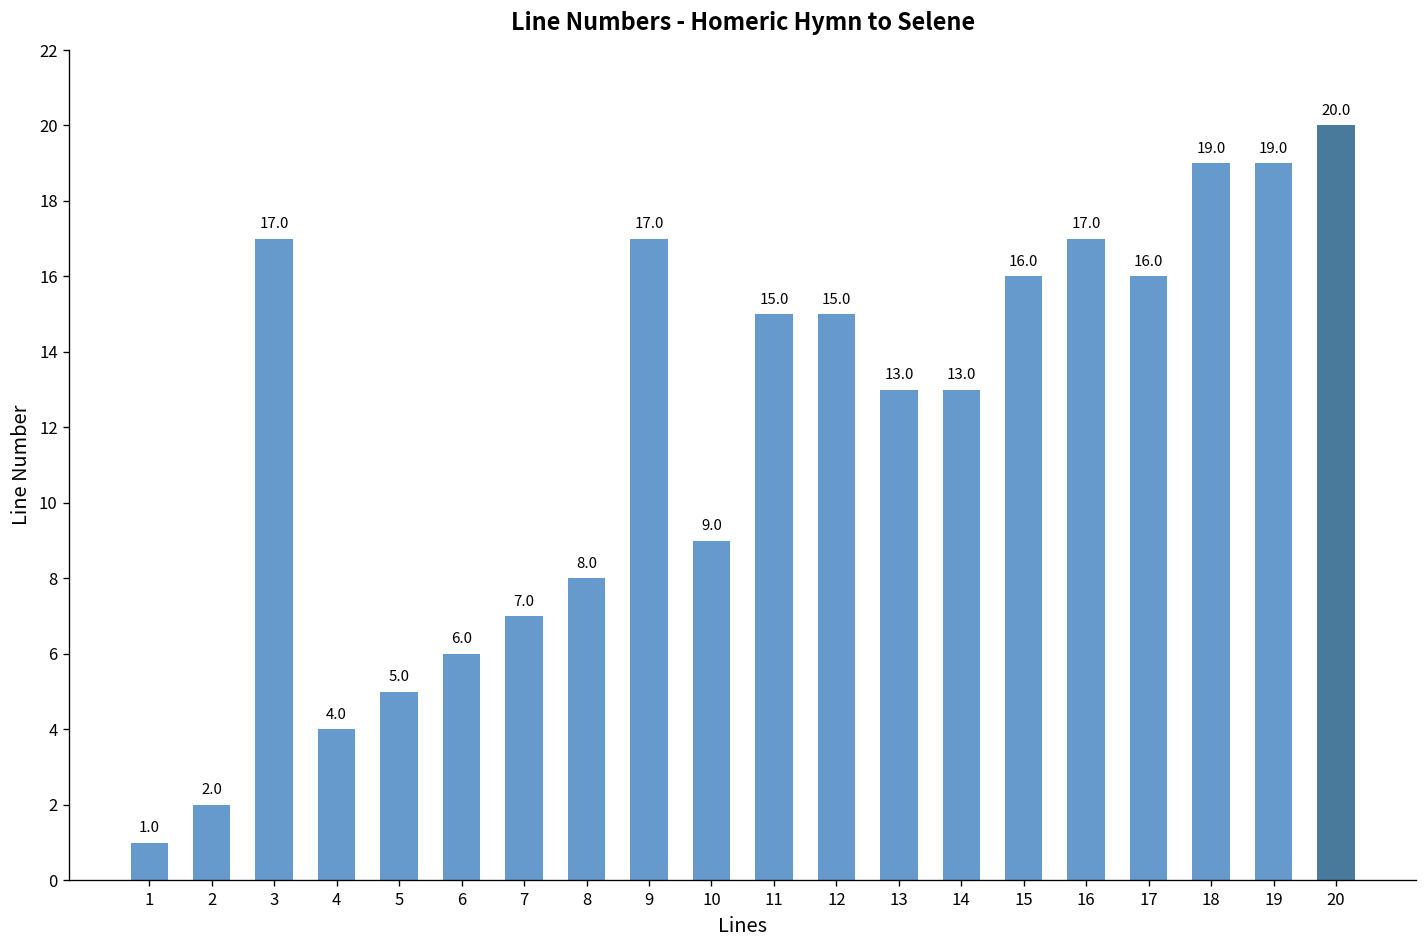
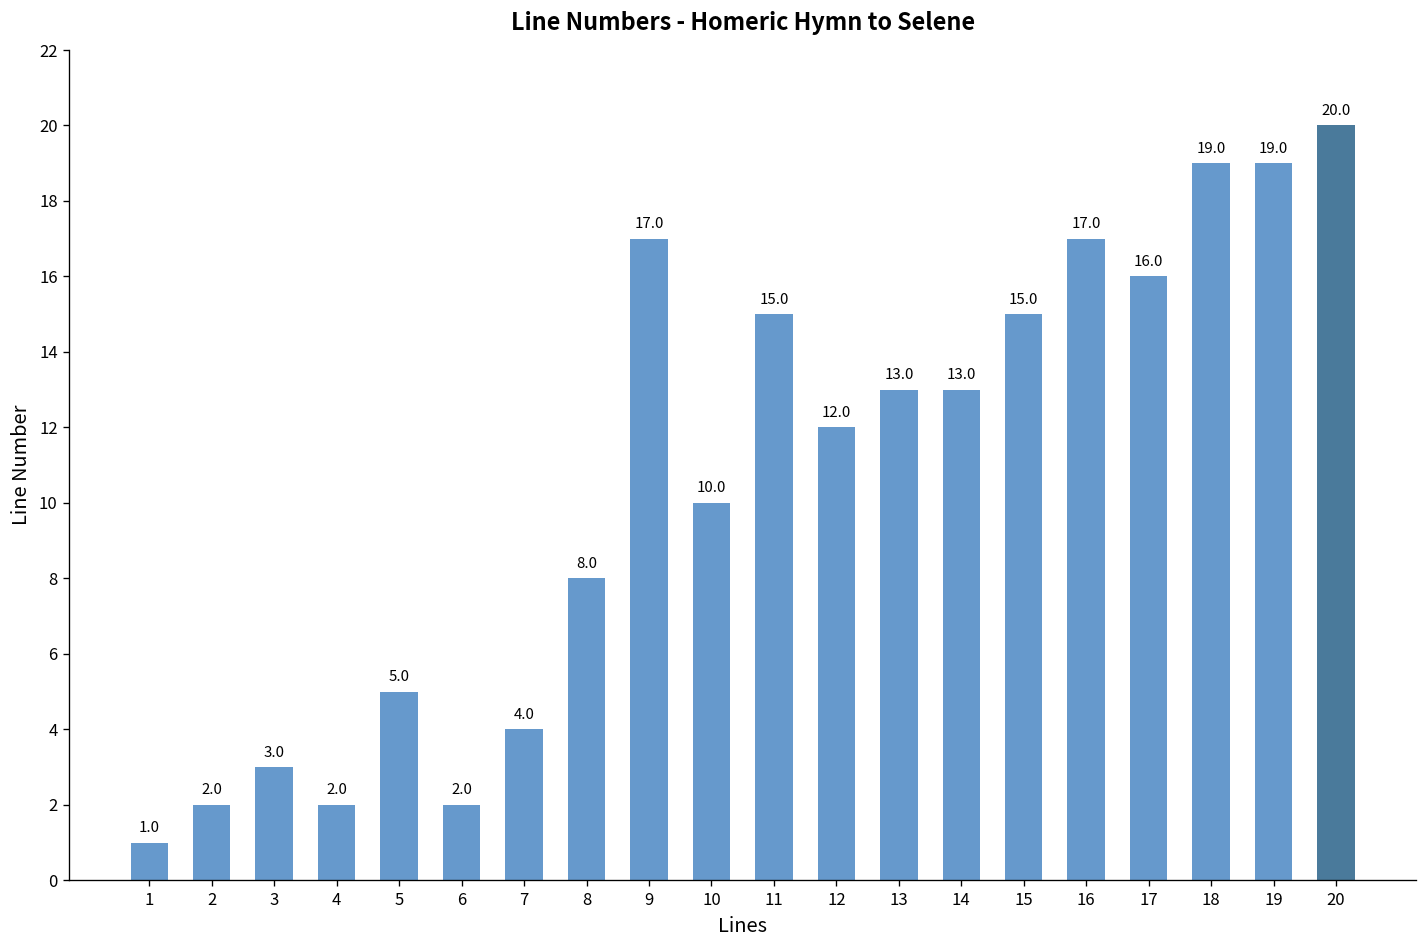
  {
    "1": 1.0,
    "2": 2.0,
-   "3": 17.0,
-   "4": 4.0,
+   "3": 3.0,
+   "4": 2.0,
    "5": 5.0,
-   "6": 6.0,
-   "7": 7.0,
+   "6": 2.0,
+   "7": 4.0,
    "8": 8.0,
    "9": 17.0,
-   "10": 9.0,
+   "10": 10.0,
    "11": 15.0,
-   "12": 15.0,
+   "12": 12.0,
    "13": 13.0,
    "14": 13.0,
-   "15": 16.0,
+   "15": 15.0,
    "16": 17.0,
    "17": 16.0,
    "18": 19.0,
    "19": 19.0,
    "20": 20.0
  }
